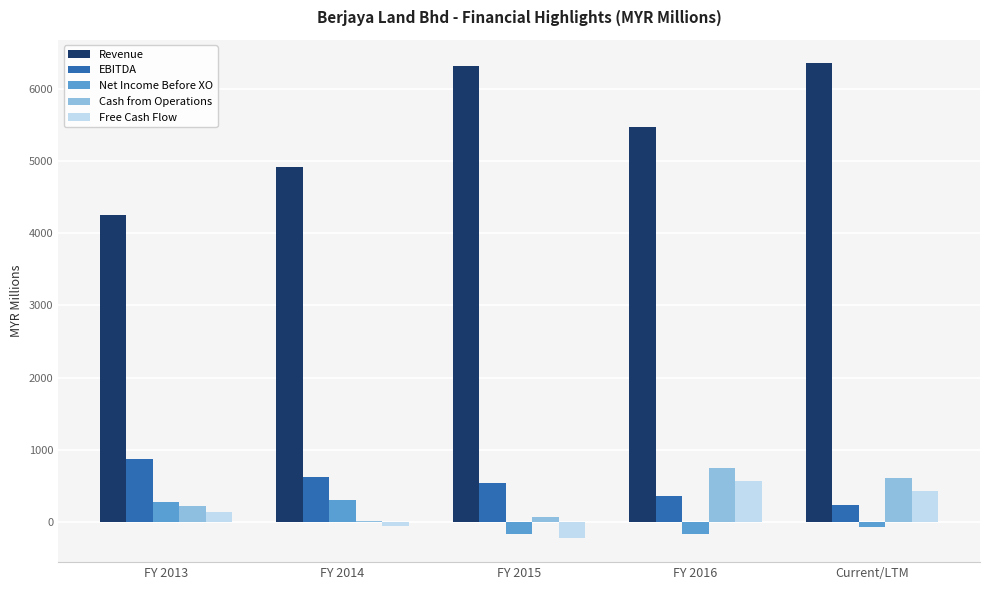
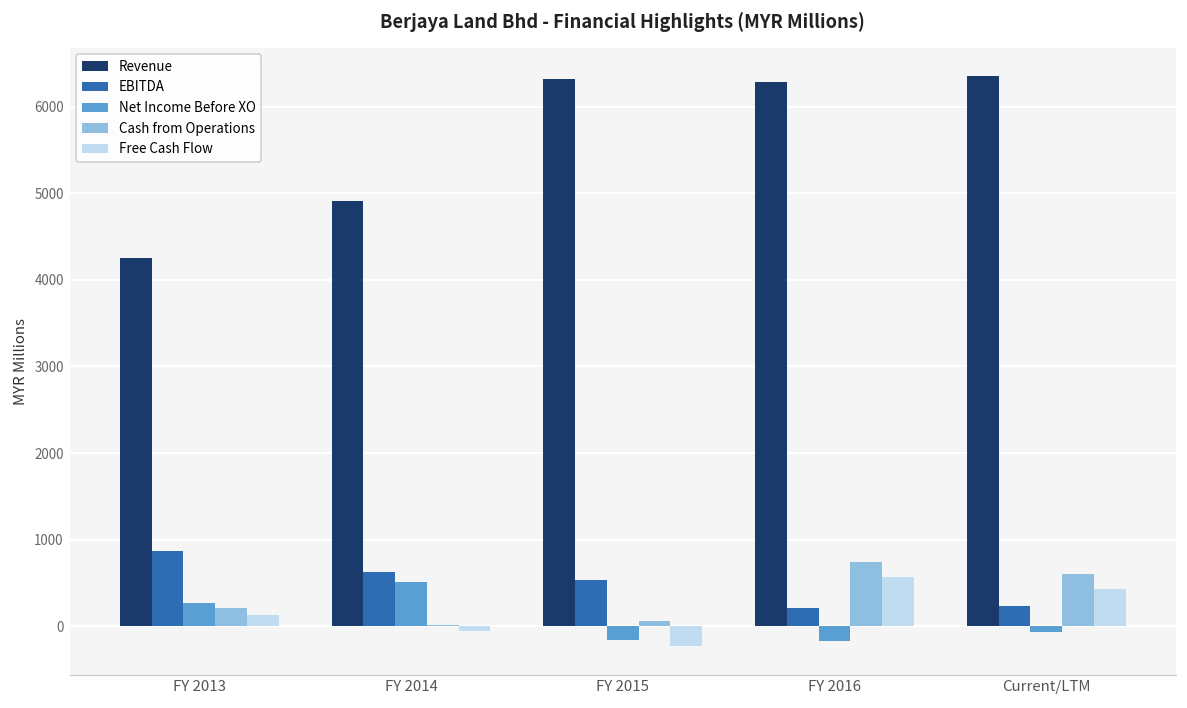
  {
    "Revenue": {
      "FY 2013": 4200,
      "FY 2014": 4900,
      "FY 2015": 6300,
-     "FY 2016": 5500,
+     "FY 2016": 6300,
      "Current/LTM": 6400
    },
    "EBITDA": {
      "FY 2013": 900,
      "FY 2014": 600,
      "FY 2015": 500,
-     "FY 2016": 400,
+     "FY 2016": 200,
      "Current/LTM": 200
    },
    "Net Income Before XO": {
      "FY 2013": 300,
-     "FY 2014": 300,
+     "FY 2014": 500,
      "FY 2015": -200,
      "FY 2016": -200,
      "Current/LTM": -100
    }
  }
